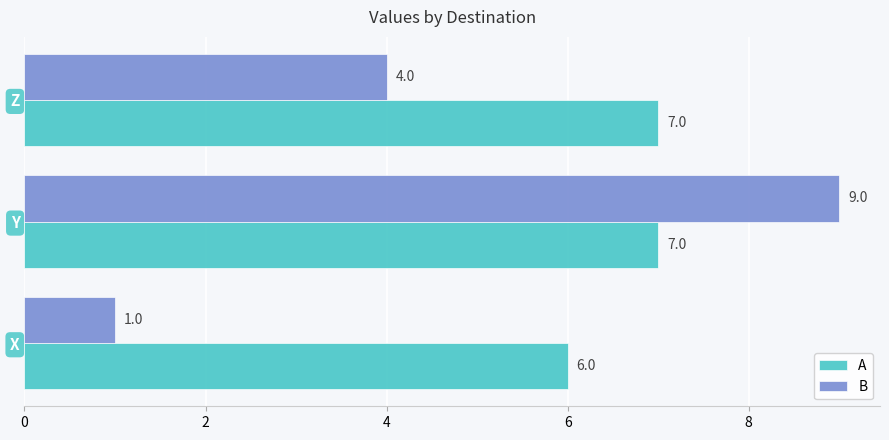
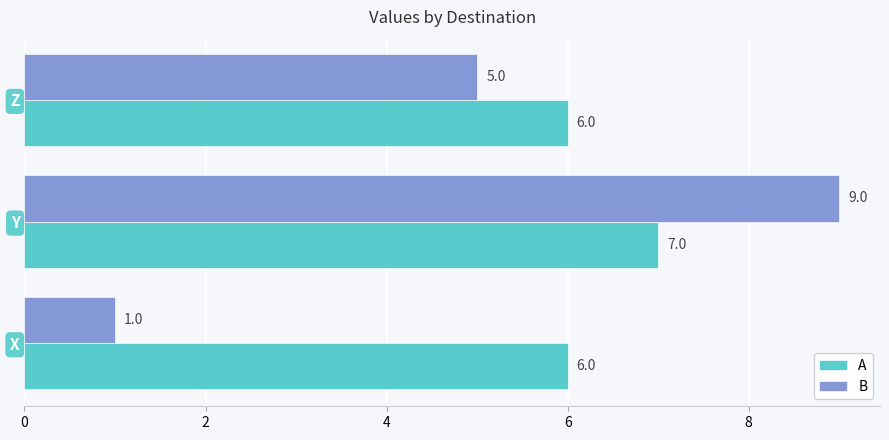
  {
    "A": {
-     "Z": 7.0,
+     "Z": 6.0,
      "Y": 7.0,
      "X": 6.0
    },
    "B": {
-     "Z": 4.0,
+     "Z": 5.0,
      "Y": 9.0,
      "X": 1.0
    }
  }
